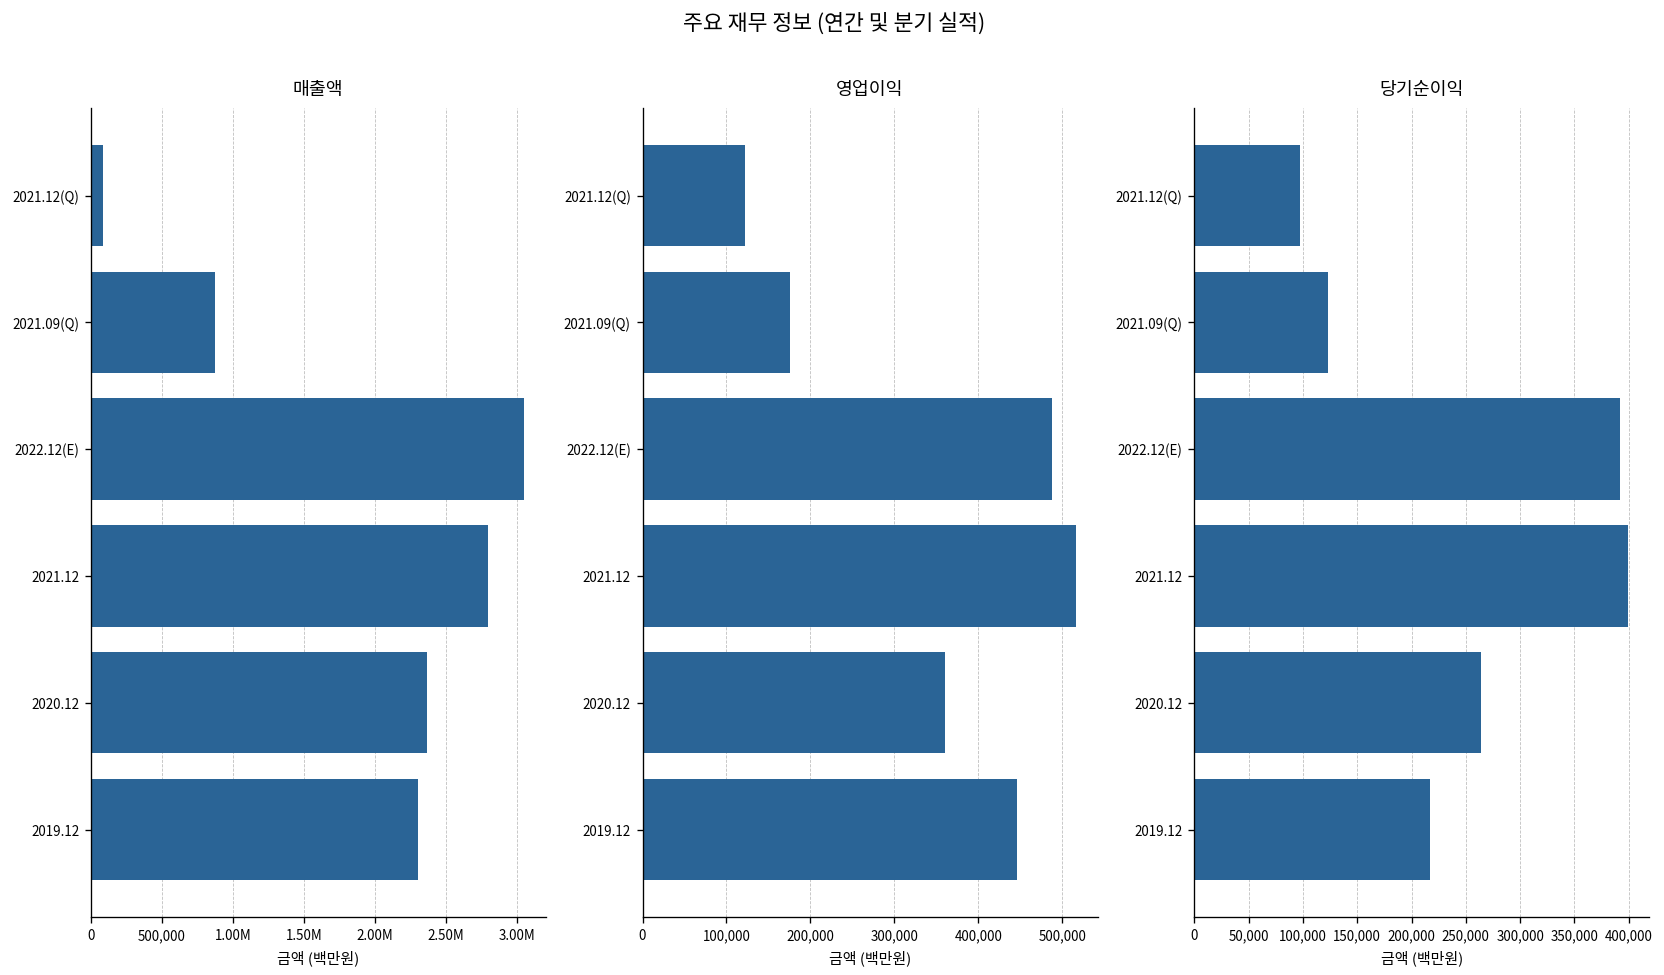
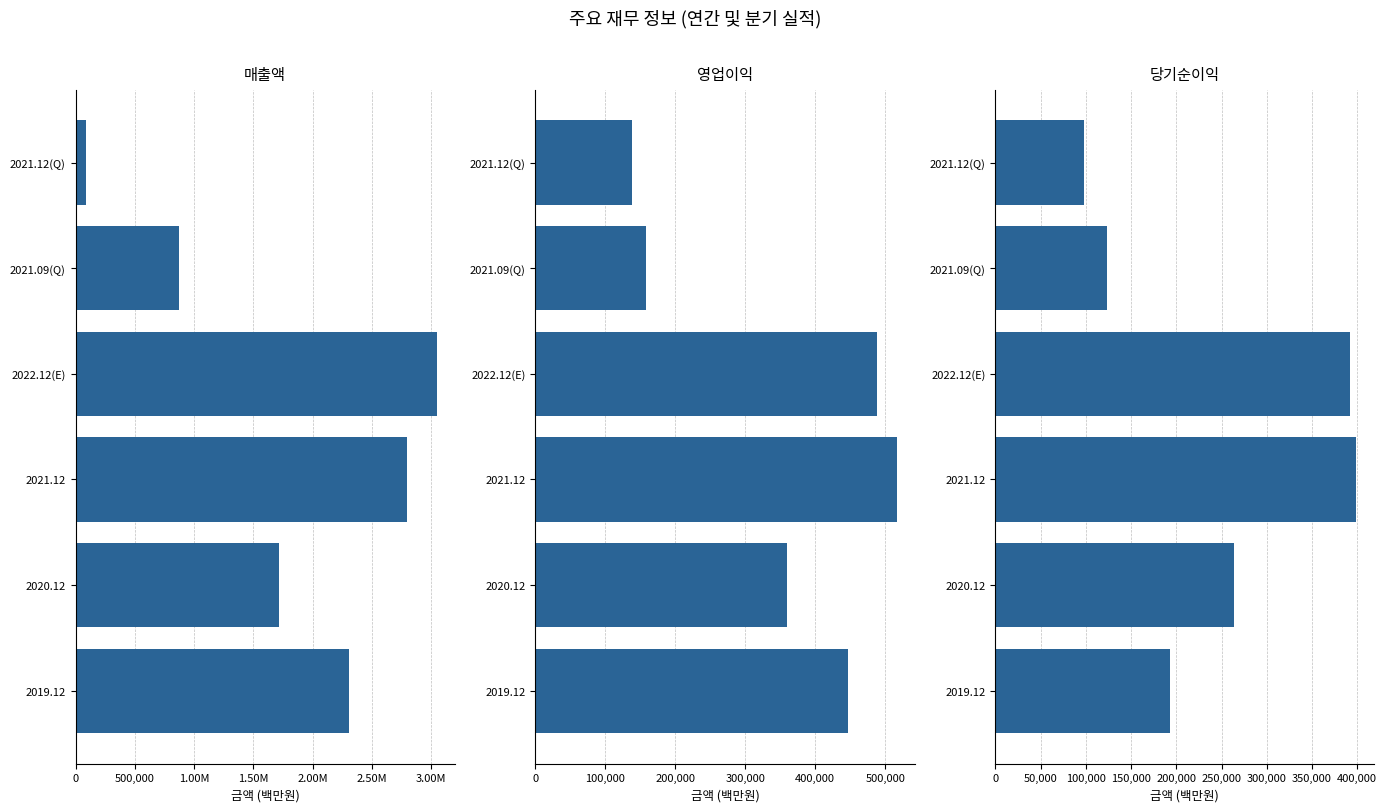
  {
    "매출액": {
      "2021.12(Q)": "90,000",
      "2021.09(Q)": "880,000",
      "2022.12(E)": "3,050,000",
      "2021.12": "2,800,000",
-     "2020.12": "2,370,000",
+     "2020.12": "1,720,000",
      "2019.12": "2,300,000"
    },
    "영업이익": {
-     "2021.12(Q)": "120,000",
-     "2021.09(Q)": "180,000",
+     "2021.12(Q)": "140,000",
+     "2021.09(Q)": "160,000",
      "2022.12(E)": "490,000",
      "2021.12": "520,000",
      "2020.12": "360,000",
      "2019.12": "450,000"
    },
    "당기순이익": {
      "2021.12(Q)": "100,000",
      "2021.09(Q)": "120,000",
      "2022.12(E)": "390,000",
      "2021.12": "400,000",
      "2020.12": "260,000",
-     "2019.12": "220,000"
+     "2019.12": "190,000"
    }
  }
